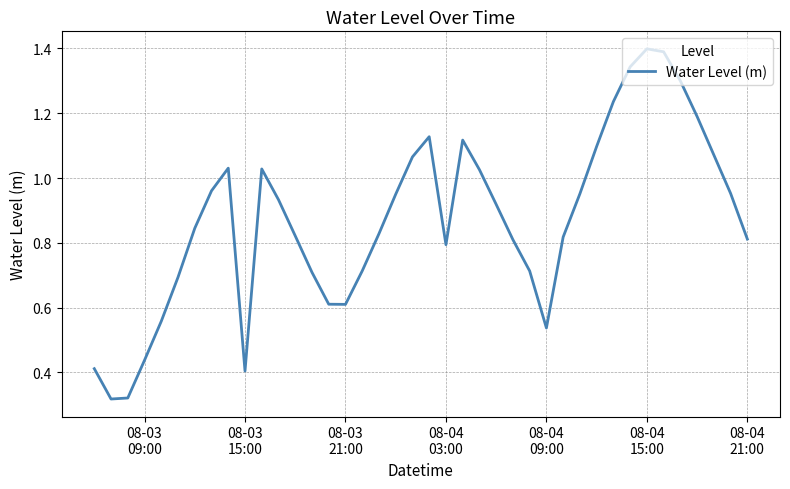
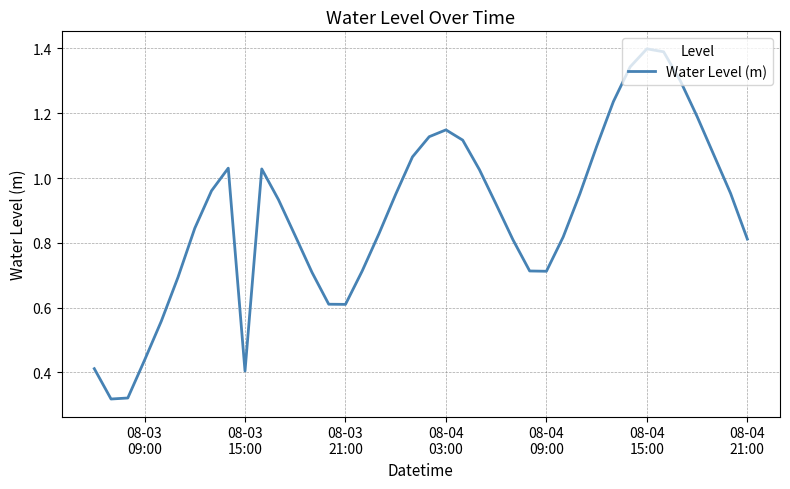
  {
    "08-03 09:00": 0.44,
    "08-03 15:00": 0.40,
    "08-03 21:00": 0.61,
-   "08-04 03:00": 0.79,
-   "08-04 09:00": 0.54,
+   "08-04 03:00": 1.15,
+   "08-04 09:00": 0.71,
    "08-04 21:00": 0.81
  }
